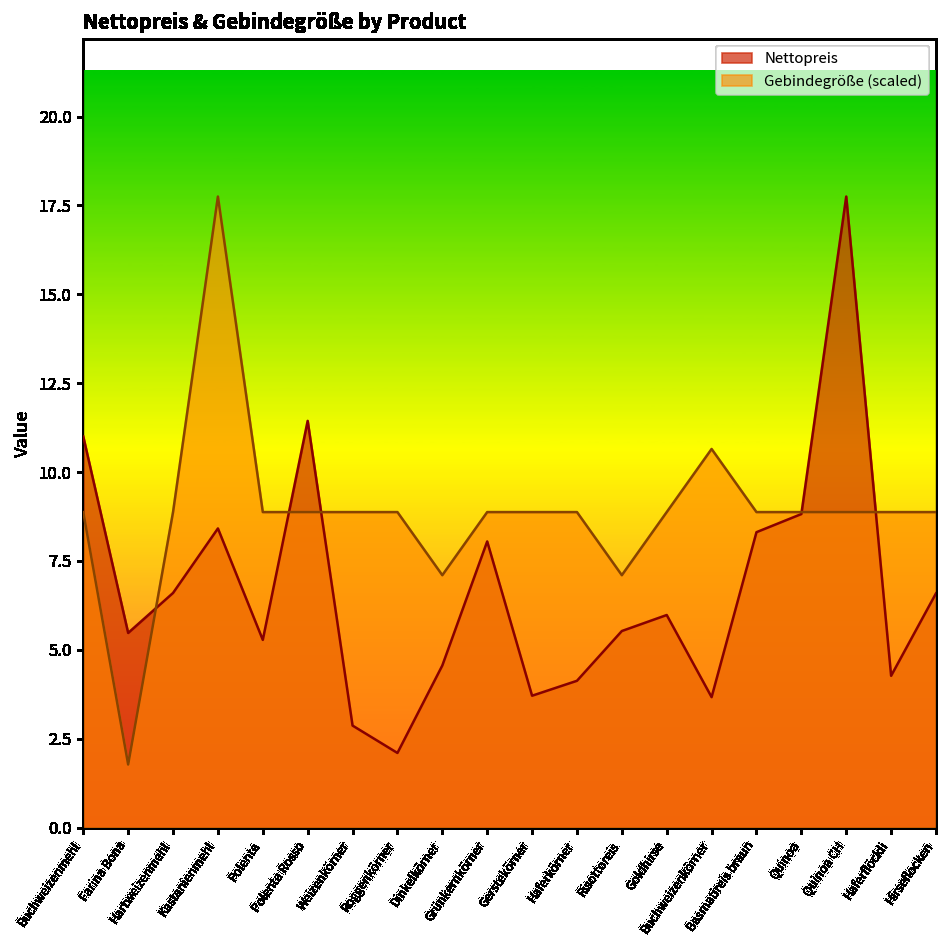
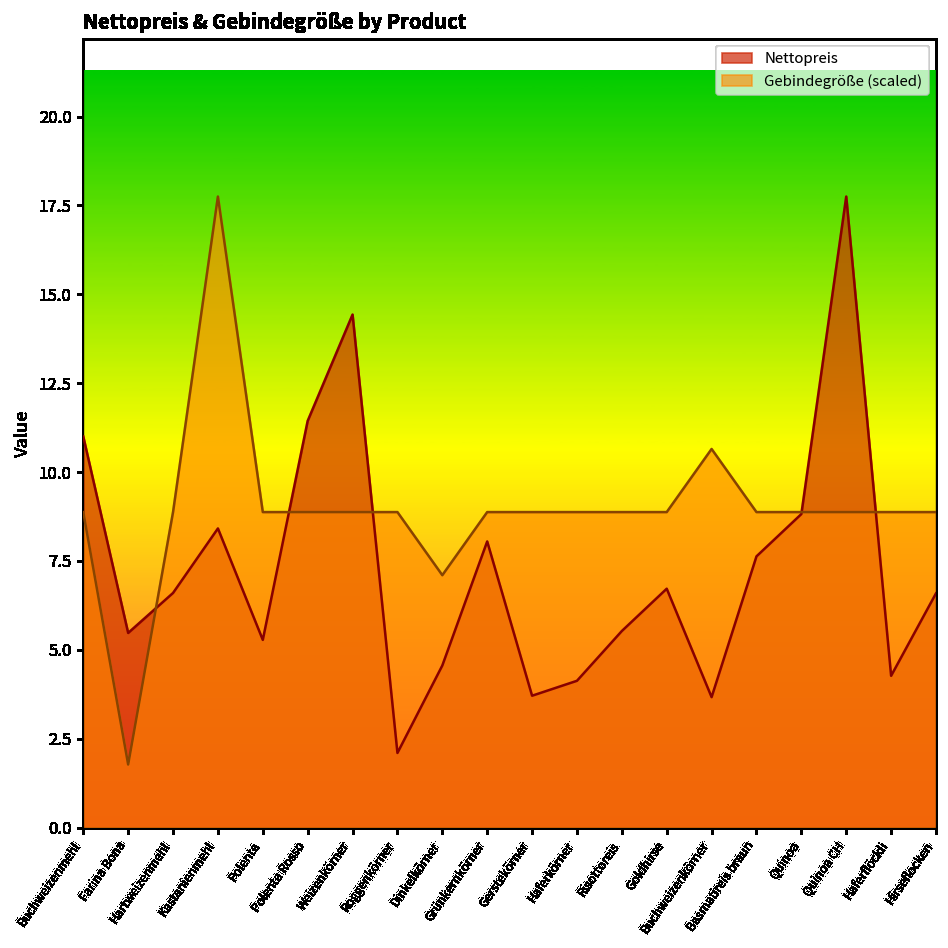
  {
    "Nettopreis": {
      "Buchweizenmehl": 11.0,
      "Farina Bona": 5.5,
      "Hartweizenmehl": 6.6,
      "Kastanienmehl": 8.4,
      "Polenta": 5.3,
      "Polenta Rosso": 11.4,
-     "Weizenkörner": 2.9,
+     "Weizenkörner": 14.4,
      "Roggenkörner": 2.1,
      "Dinkelkörner": 4.6,
      "Grünkernkörner": 8.1,
      "Gerstekörner": 3.7,
      "Haferkörner": 4.1,
      "Risottoreis": 5.5,
-     "Goldhirse": 6.0,
+     "Goldhirse": 6.7,
      "Buchweizenkörner": 3.7,
-     "Basmatireis braun": 8.3,
+     "Basmatireis braun": 7.6,
      "Quinoa CH": 17.8,
      "Haferflöckli": 4.3,
      "Hirseflocken": 6.6
    },
    "Gebindegröße (scaled)": {
      "Buchweizenmehl": 8.9,
      "Farina Bona": 1.8,
      "Hartweizenmehl": 8.9,
      "Kastanienmehl": 17.8,
      "Polenta": 8.9,
      "Polenta Rosso": 8.9,
      "Weizenkörner": 8.9,
      "Roggenkörner": 8.9,
      "Dinkelkörner": 7.1,
      "Grünkernkörner": 8.9,
      "Gerstekörner": 8.9,
      "Haferkörner": 8.9,
-     "Risottoreis": 7.1,
+     "Risottoreis": 8.9,
      "Goldhirse": 8.9,
      "Buchweizenkörner": 10.7,
      "Basmatireis braun": 8.9,
      "Quinoa CH": 8.9,
      "Haferflöckli": 8.9,
      "Hirseflocken": 8.9
    }
  }
